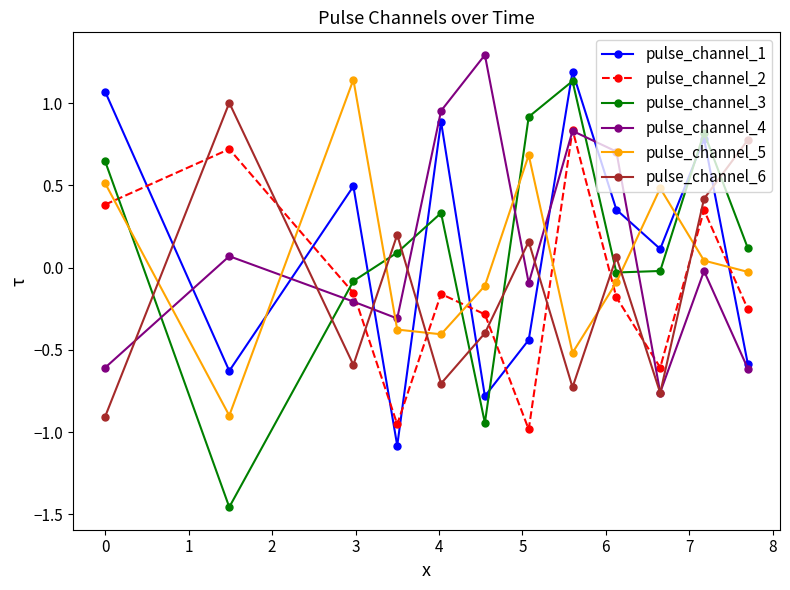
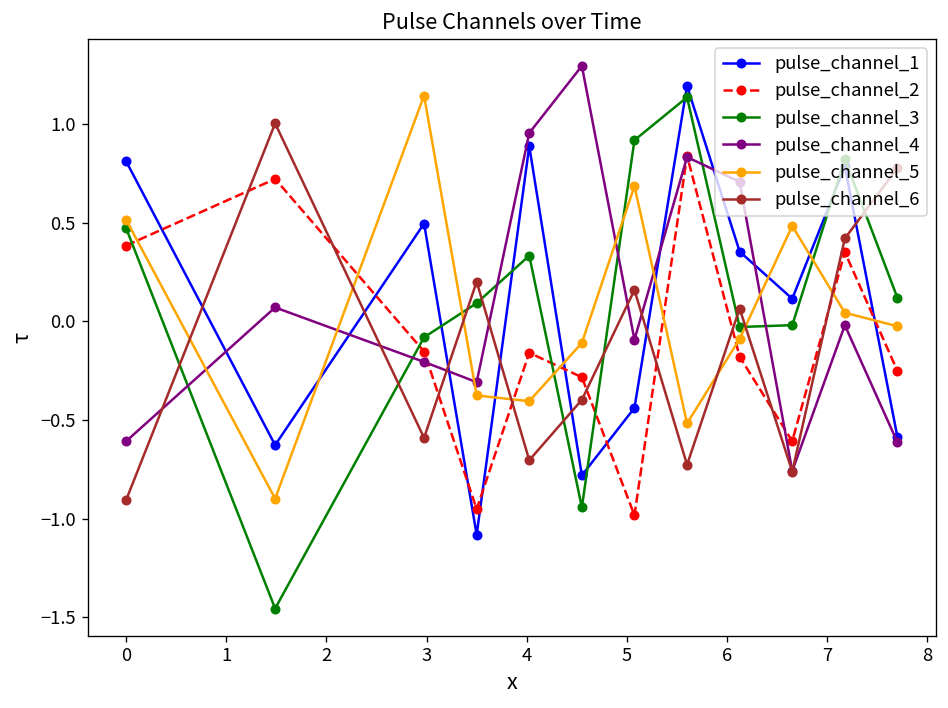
  {
    "pulse_channel_1": {
-     "0": 1.07
+     "0": 0.81
    },
    "pulse_channel_2": {
      "0": 0.38
    },
    "pulse_channel_3": {
-     "0": 0.65
+     "0": 0.47
    },
    "pulse_channel_4": {
      "0": -0.61
    },
    "pulse_channel_5": {
      "0": 0.51
    },
    "pulse_channel_6": {
      "0": -0.91
    }
  }
